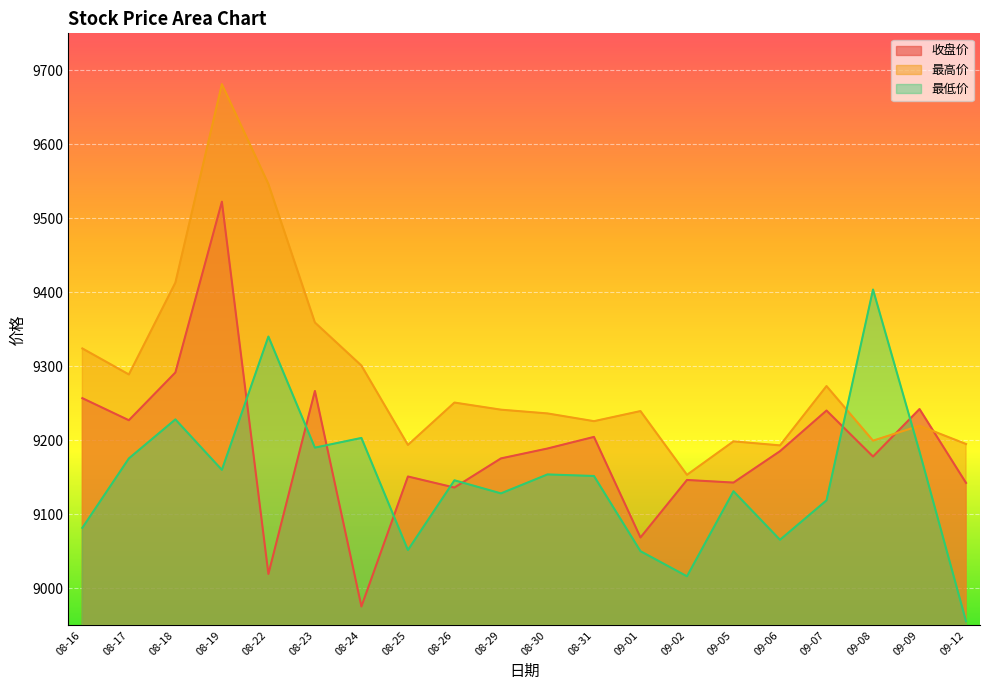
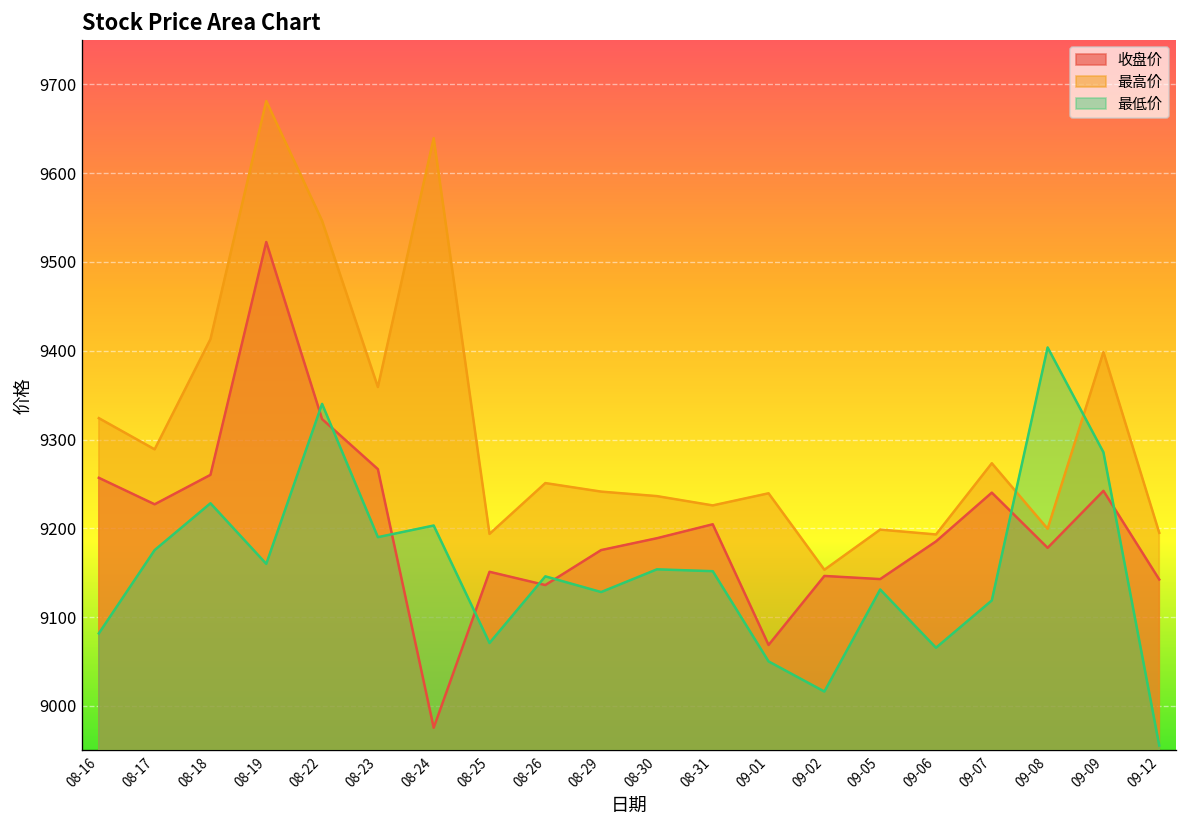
  {
    "收盘价": {
      "08-16": 9260,
      "08-17": 9230,
-     "08-18": 9290,
+     "08-18": 9260,
      "08-19": 9520,
-     "08-22": 9020,
+     "08-22": 9320,
      "08-23": 9270,
      "08-24": 8980,
      "08-25": 9150,
      "08-26": 9140,
      "08-29": 9180,
      "08-30": 9190,
      "08-31": 9200,
      "09-01": 9070,
      "09-02": 9150,
      "09-05": 9140,
      "09-06": 9190,
      "09-07": 9240,
      "09-08": 9180,
      "09-09": 9240,
      "09-12": 9140
    },
    "最高价": {
      "08-16": 9320,
      "08-17": 9290,
      "08-18": 9410,
      "08-19": 9680,
      "08-22": 9550,
      "08-23": 9360,
-     "08-24": 9300,
+     "08-24": 9640,
      "08-25": 9190,
      "08-26": 9250,
      "08-29": 9240,
      "08-30": 9240,
      "08-31": 9230,
      "09-01": 9240,
      "09-02": 9150,
      "09-05": 9200,
      "09-06": 9190,
      "09-07": 9270,
      "09-08": 9200,
-     "09-09": 9220,
+     "09-09": 9400,
      "09-12": 9190
    },
    "最低价": {
      "08-16": 9080,
      "08-17": 9180,
      "08-18": 9230,
      "08-19": 9160,
      "08-22": 9340,
      "08-23": 9190,
      "08-24": 9200,
-     "08-25": 9050,
+     "08-25": 9070,
      "08-26": 9150,
      "08-29": 9130,
      "08-30": 9150,
      "08-31": 9150,
      "09-01": 9050,
      "09-02": 9020,
      "09-05": 9130,
      "09-06": 9070,
      "09-07": 9120,
      "09-08": 9400,
-     "09-09": 9180,
+     "09-09": 9290,
      "09-12": 8960
    }
  }
